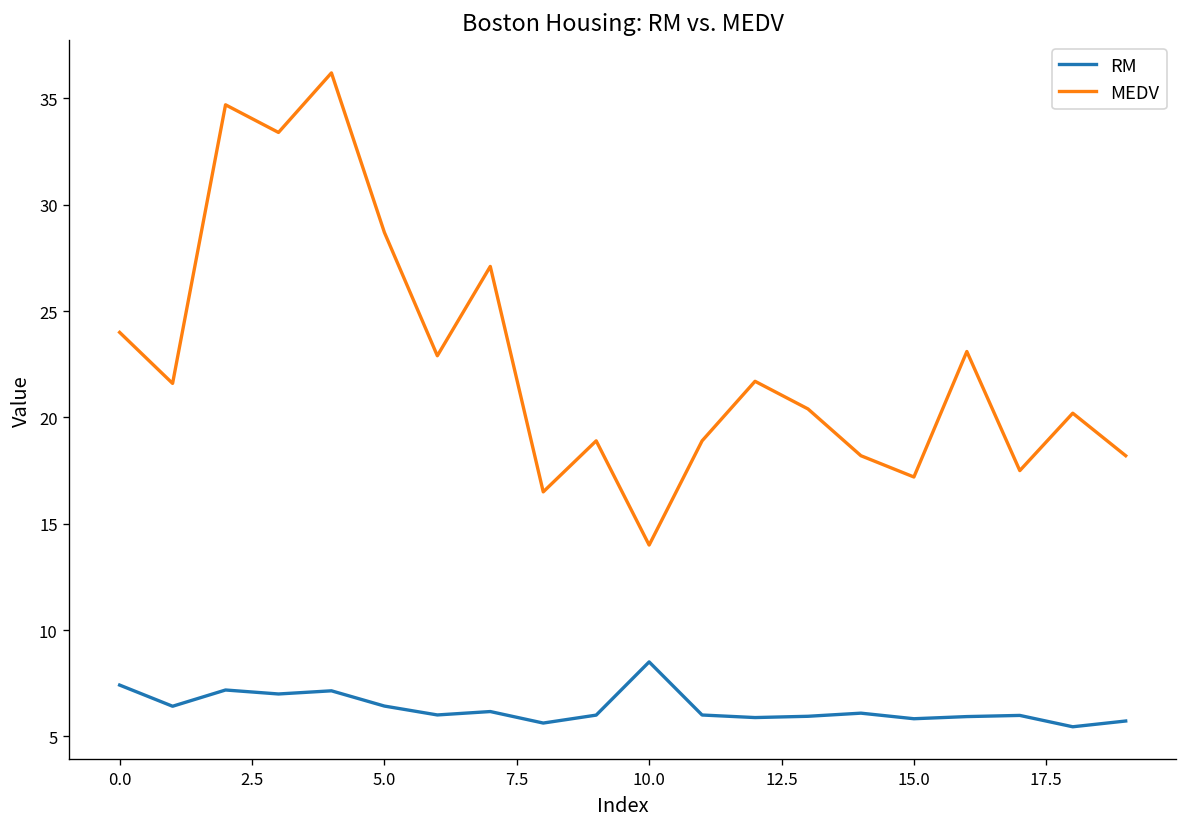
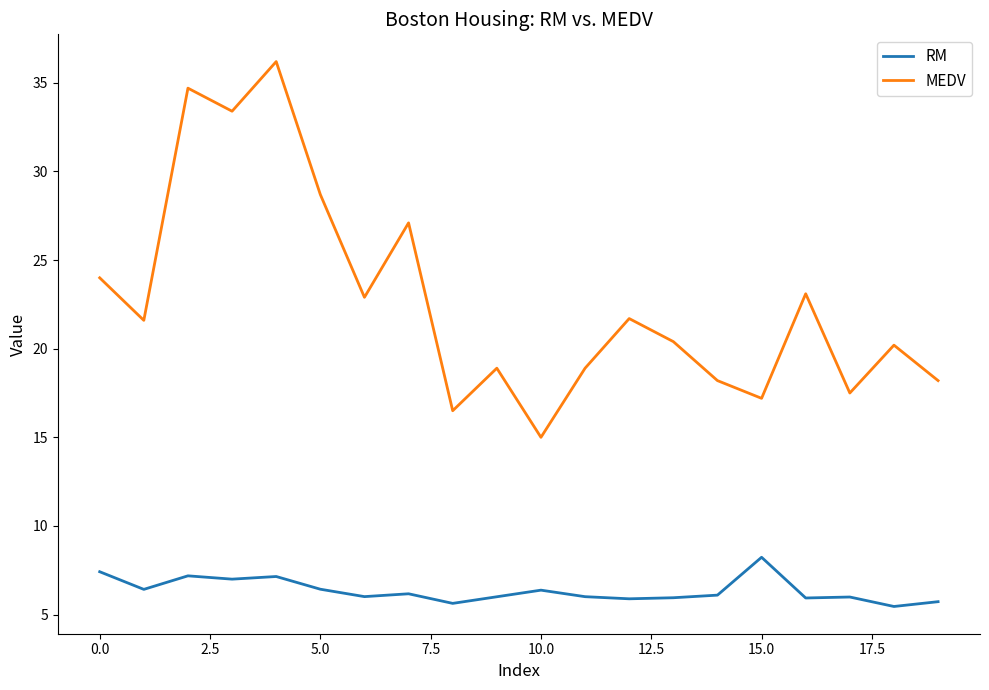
  {
    "RM": {
      "0.0": 7.4,
      "5.0": 6.4,
-     "10.0": 8.5,
-     "15.0": 5.8
+     "10.0": 6.4,
+     "15.0": 8.2
    },
    "MEDV": {
      "0.0": 24,
      "5.0": 28.7,
-     "10.0": 14,
+     "10.0": 15,
      "15.0": 17.2
    }
  }
